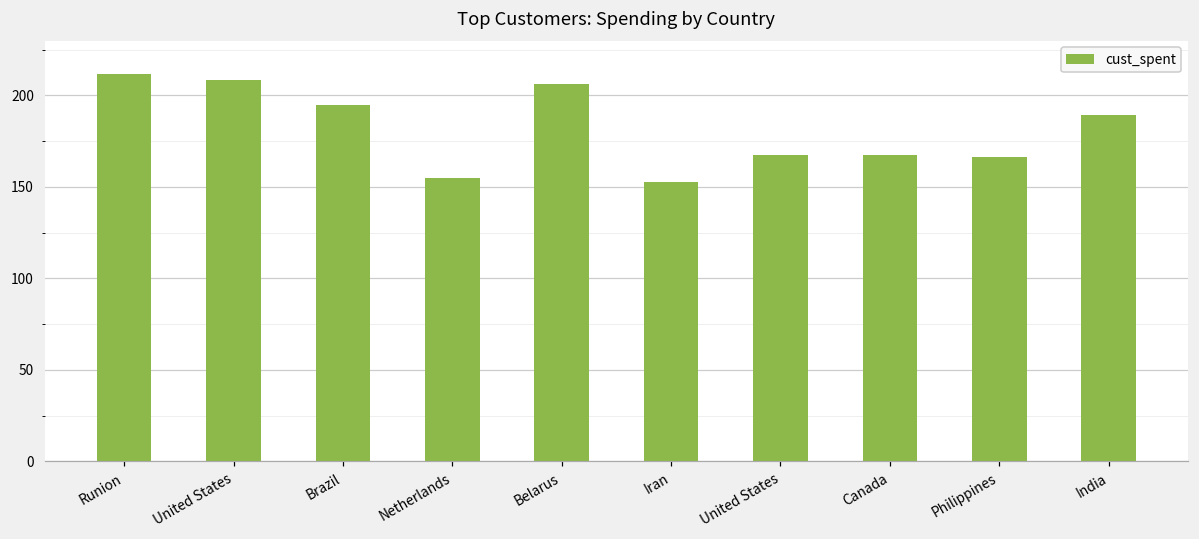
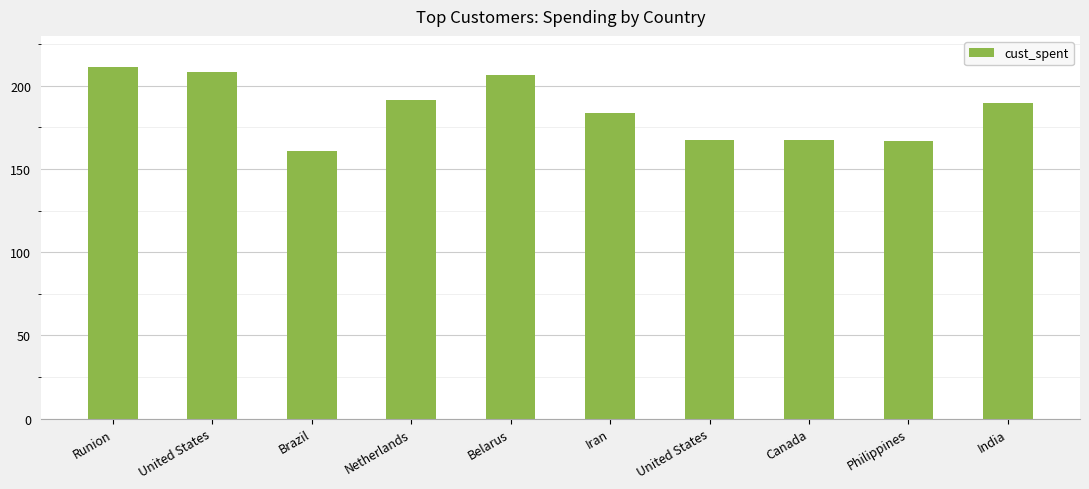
  {
    "Runion": 212,
-   "Brazil": 195,
-   "Netherlands": 155,
+   "Brazil": 161,
+   "Netherlands": 192,
    "Belarus": 206,
-   "Iran": 153,
+   "Iran": 184,
    "Canada": 168,
    "Philippines": 167,
    "India": 189
  }
